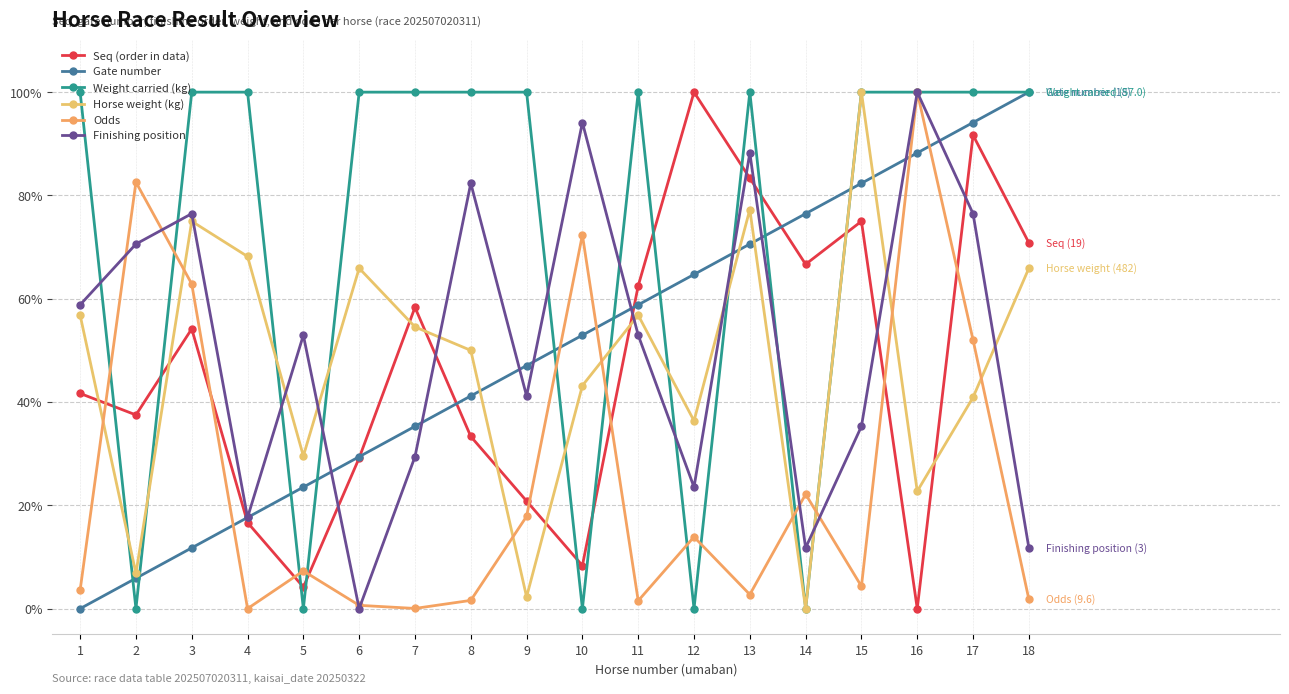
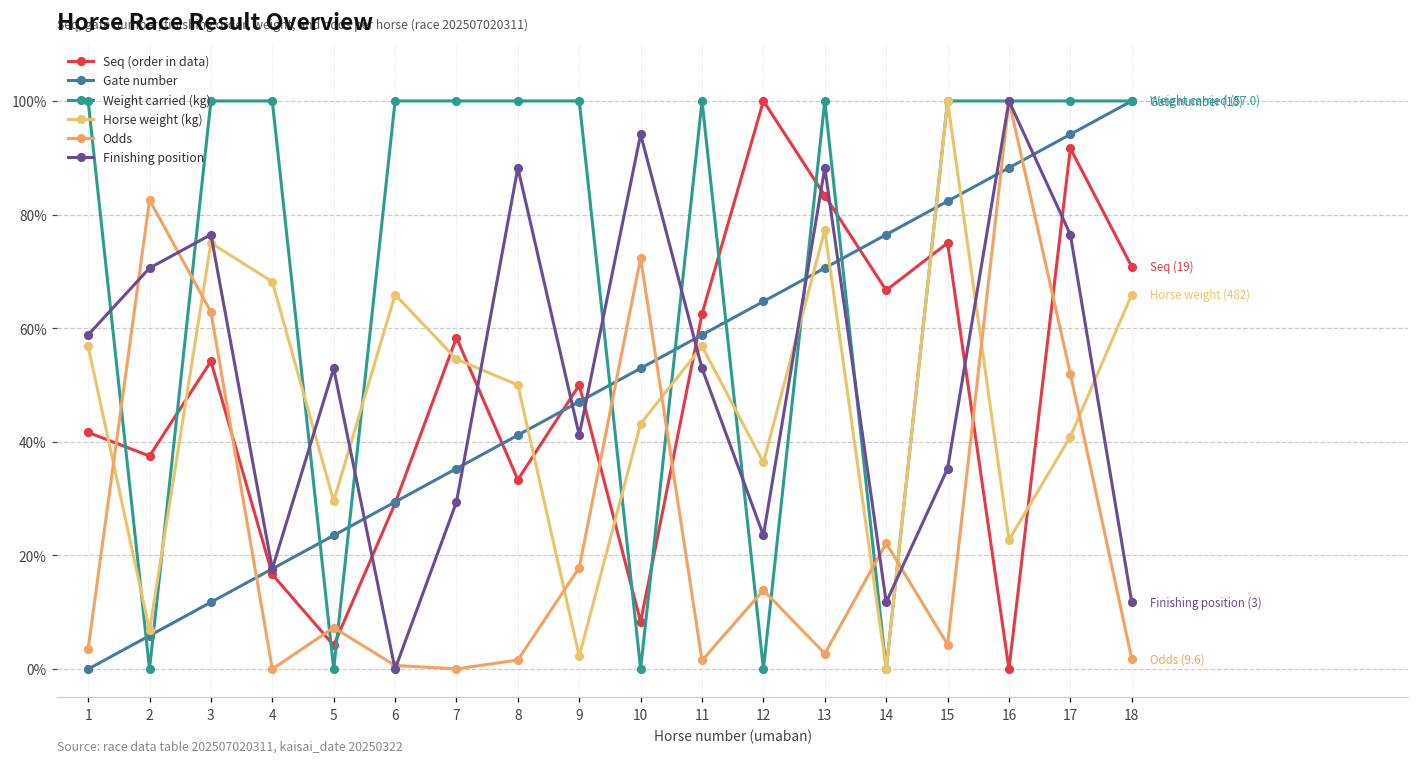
  {
    "Seq (order in data)": {
      "1": "42%",
      "2": "38%",
      "3": "54%",
      "4": "17%",
      "5": "4%",
      "7": "58%",
      "8": "33%",
-     "9": "21%",
+     "9": "50%",
      "10": "8%",
      "11": "63%",
      "12": "100%",
      "13": "83%",
      "14": "67%",
      "15": "75%",
      "16": "0%",
      "17": "92%"
    },
    "Finishing position": {
      "1": "59%",
      "2": "71%",
      "3": "76%",
      "5": "53%",
      "6": "0%",
      "7": "29%",
-     "8": "82%",
+     "8": "88%",
      "9": "41%",
      "10": "94%",
      "11": "53%",
      "12": "24%",
      "13": "88%",
      "14": "12%",
      "15": "35%",
      "17": "76%"
    }
  }
